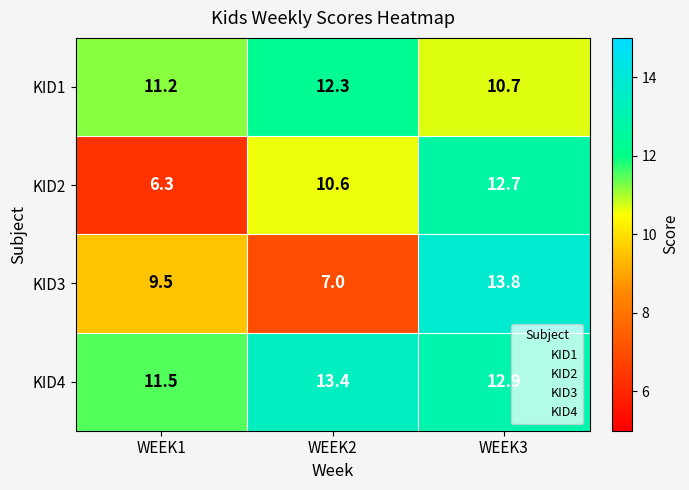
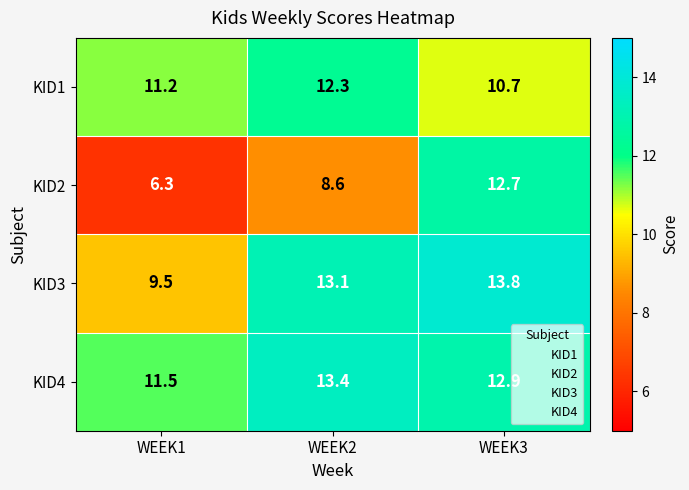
  {
    "KID1": {
      "WEEK1": 11.2,
      "WEEK2": 12.3,
      "WEEK3": 10.7
    },
    "KID2": {
      "WEEK1": 6.3,
-     "WEEK2": 10.6,
+     "WEEK2": 8.6,
      "WEEK3": 12.7
    },
    "KID3": {
      "WEEK1": 9.5,
-     "WEEK2": 7.0,
+     "WEEK2": 13.1,
      "WEEK3": 13.8
    },
    "KID4": {
      "WEEK1": 11.5,
      "WEEK2": 13.4
    }
  }
